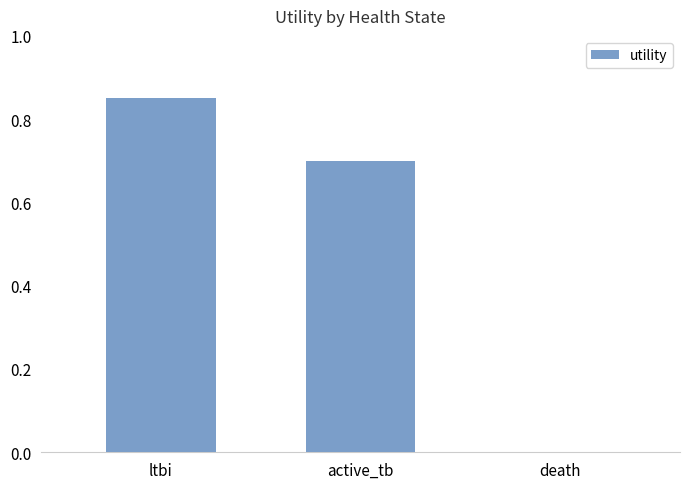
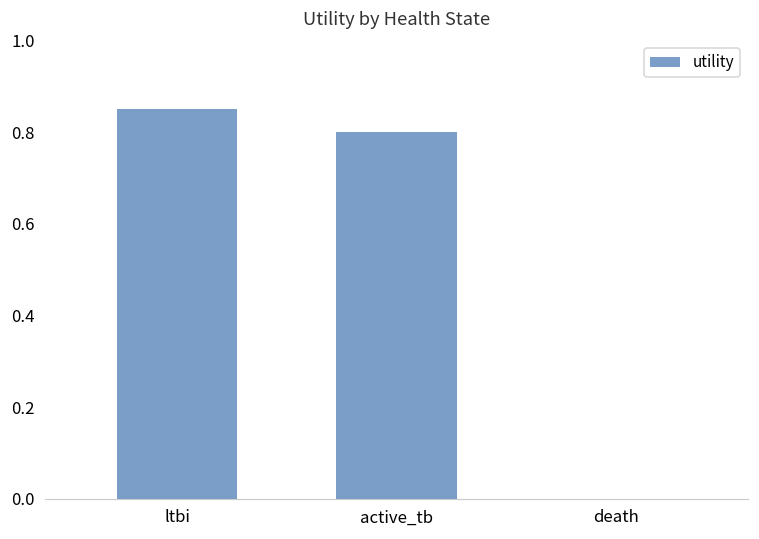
  {
    "ltbi": 0.85,
-   "active_tb": 0.7,
+   "active_tb": 0.8,
    "death": 0.0
  }
